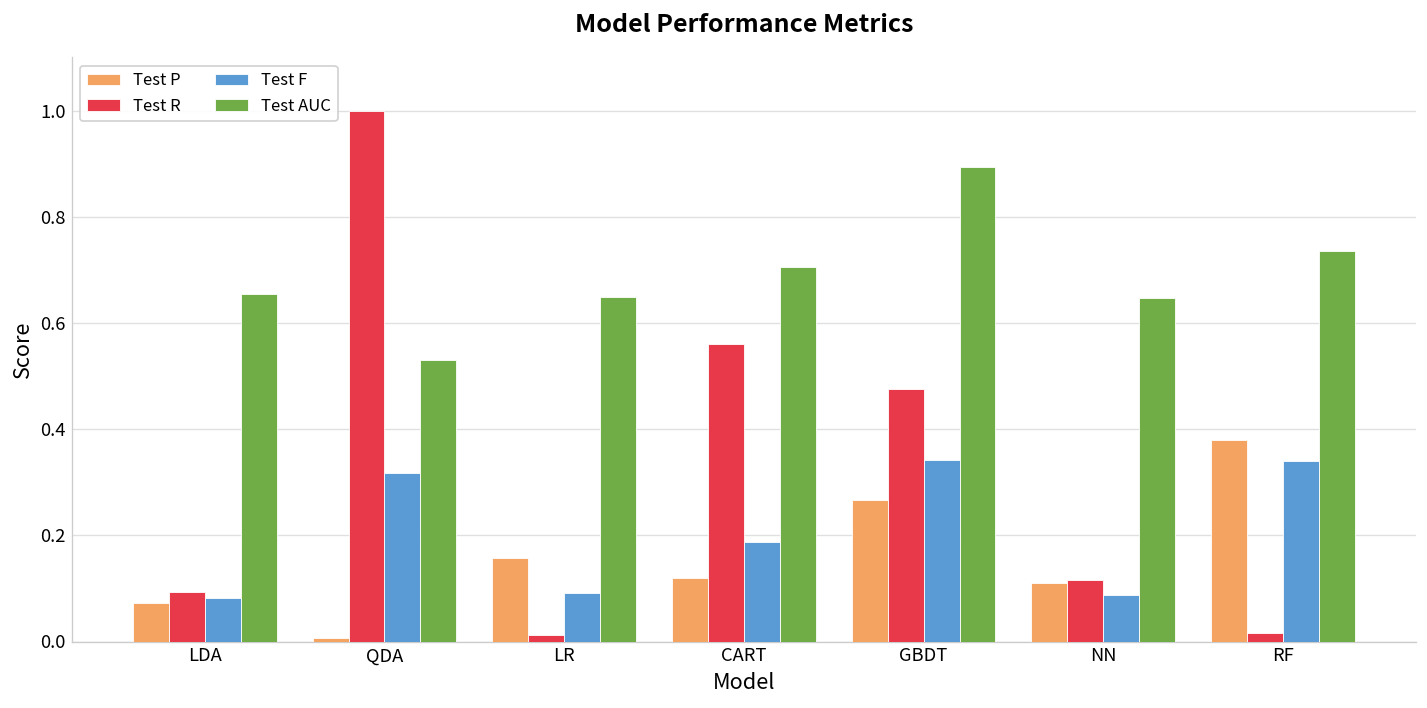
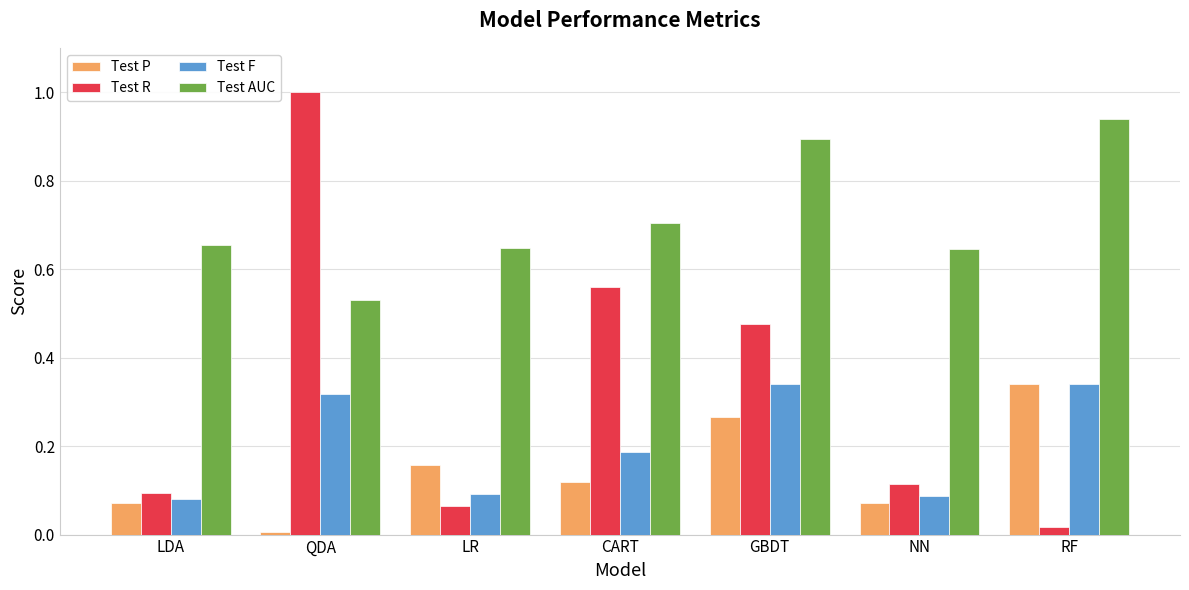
  {
    "Test P": {
      "LDA": 0.07,
      "QDA": 0.01,
      "LR": 0.16,
      "CART": 0.12,
      "GBDT": 0.27,
-     "NN": 0.11,
-     "RF": 0.38
+     "NN": 0.07,
+     "RF": 0.34
    },
    "Test R": {
      "LDA": 0.09,
      "QDA": 1.00,
-     "LR": 0.01,
+     "LR": 0.06,
      "CART": 0.56,
      "GBDT": 0.47,
      "NN": 0.12,
      "RF": 0.02
    },
    "Test F": {
      "LDA": 0.08,
      "QDA": 0.32,
      "LR": 0.09,
      "CART": 0.19,
      "GBDT": 0.34,
      "NN": 0.09,
      "RF": 0.34
    },
    "Test AUC": {
      "LDA": 0.65,
      "QDA": 0.53,
      "LR": 0.65,
      "CART": 0.71,
      "GBDT": 0.89,
      "NN": 0.65,
-     "RF": 0.73
+     "RF": 0.94
    }
  }
